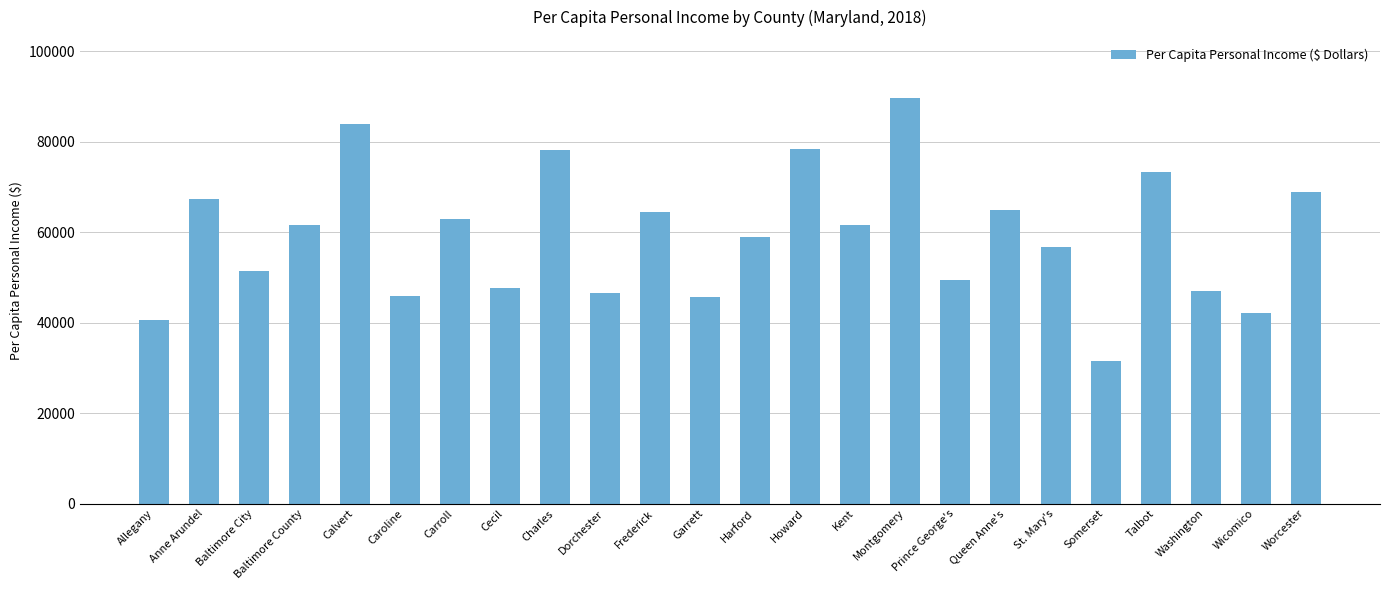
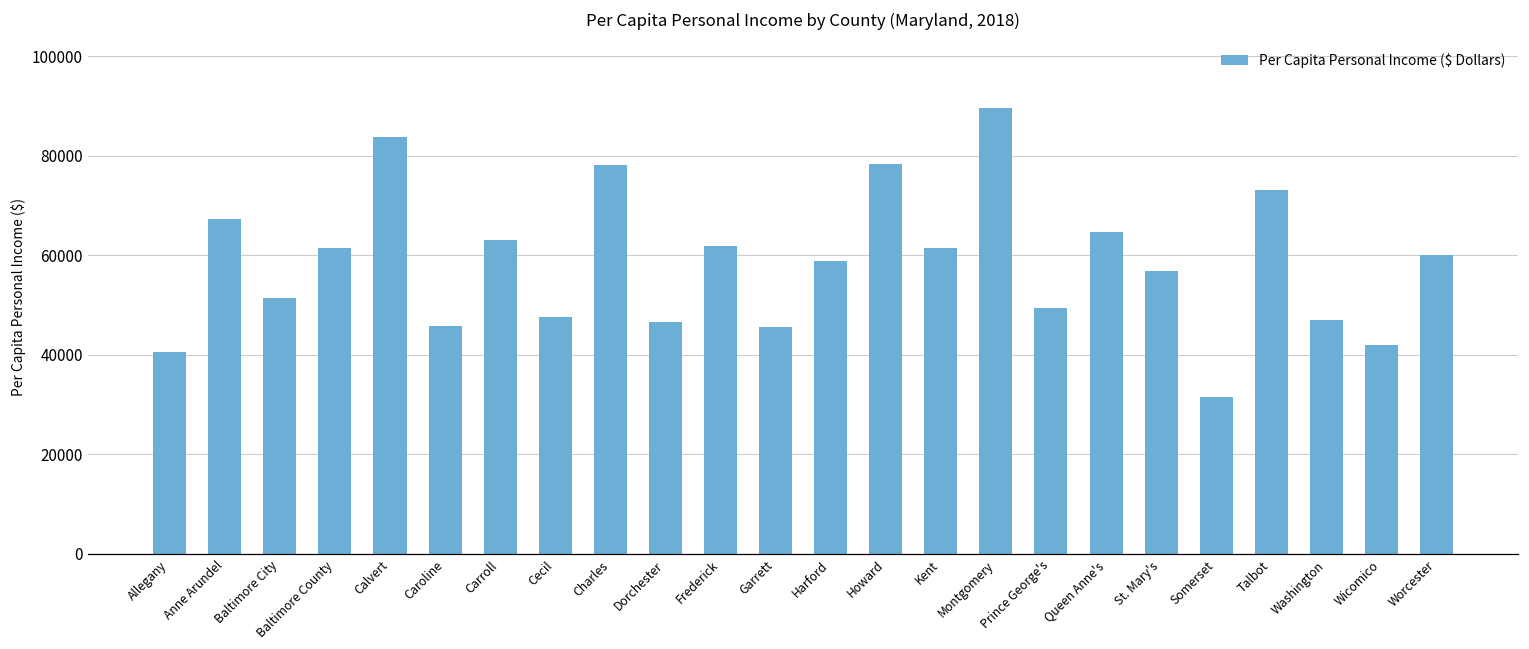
  {
    "Allegany": 41000,
    "Anne Arundel": 67000,
    "Baltimore City": 51000,
    "Baltimore County": 62000,
    "Calvert": 84000,
    "Caroline": 46000,
    "Carroll": 63000,
    "Cecil": 48000,
    "Charles": 78000,
    "Dorchester": 47000,
-   "Frederick": 65000,
+   "Frederick": 62000,
    "Garrett": 46000,
    "Harford": 59000,
    "Howard": 78000,
    "Kent": 61000,
    "Montgomery": 90000,
    "Prince George's": 49000,
    "Queen Anne's": 65000,
    "St. Mary's": 57000,
    "Somerset": 32000,
    "Talbot": 73000,
    "Washington": 47000,
    "Wicomico": 42000,
-   "Worcester": 69000
+   "Worcester": 60000
  }
